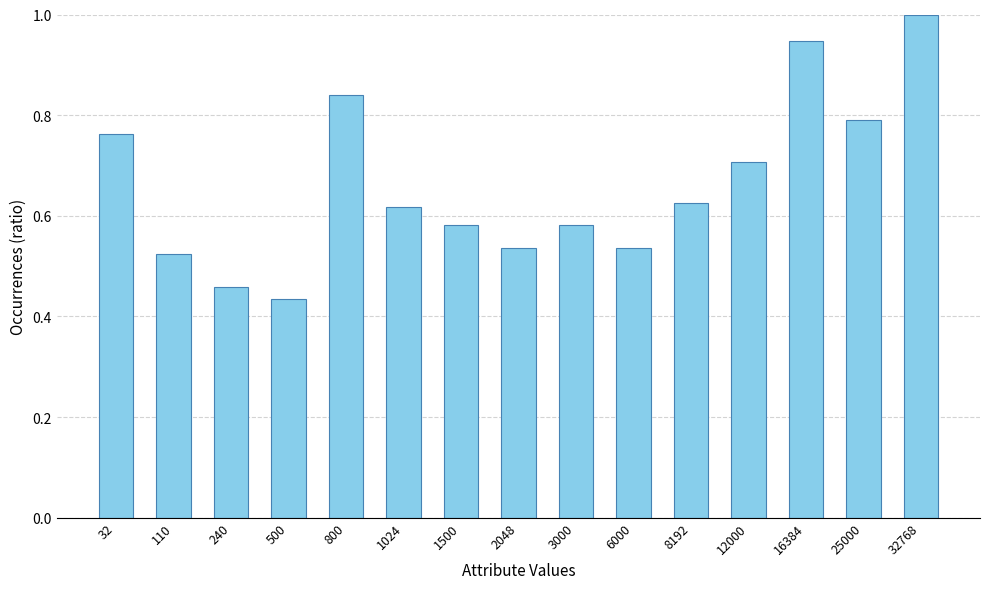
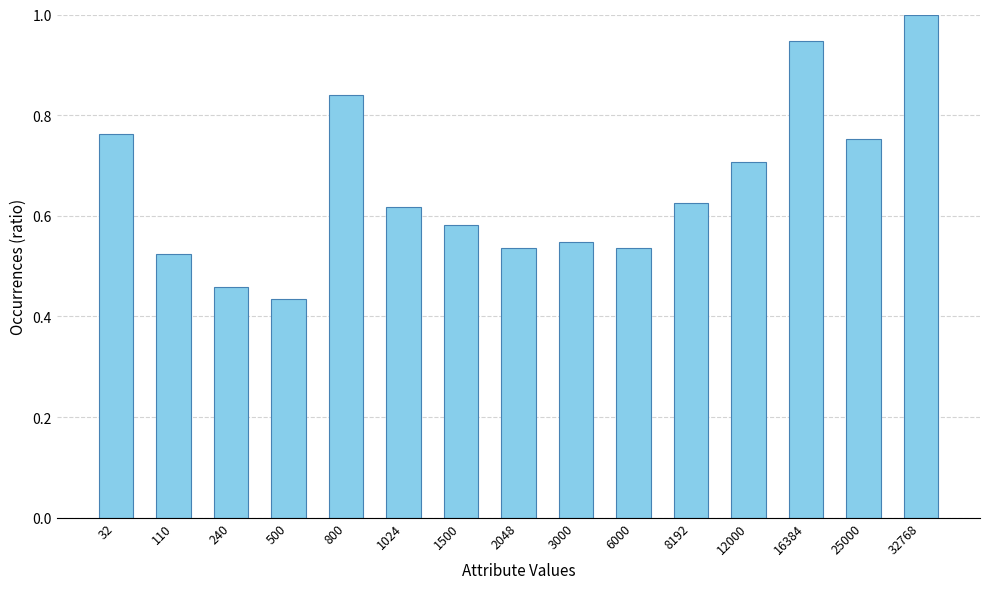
  {
    "32": 0.76,
    "110": 0.52,
    "240": 0.46,
    "500": 0.43,
    "800": 0.84,
    "1024": 0.62,
    "1500": 0.58,
    "2048": 0.54,
-   "3000": 0.58,
+   "3000": 0.55,
    "6000": 0.54,
    "8192": 0.63,
    "12000": 0.71,
    "16384": 0.95,
-   "25000": 0.79,
+   "25000": 0.75,
    "32768": 1.00
  }
